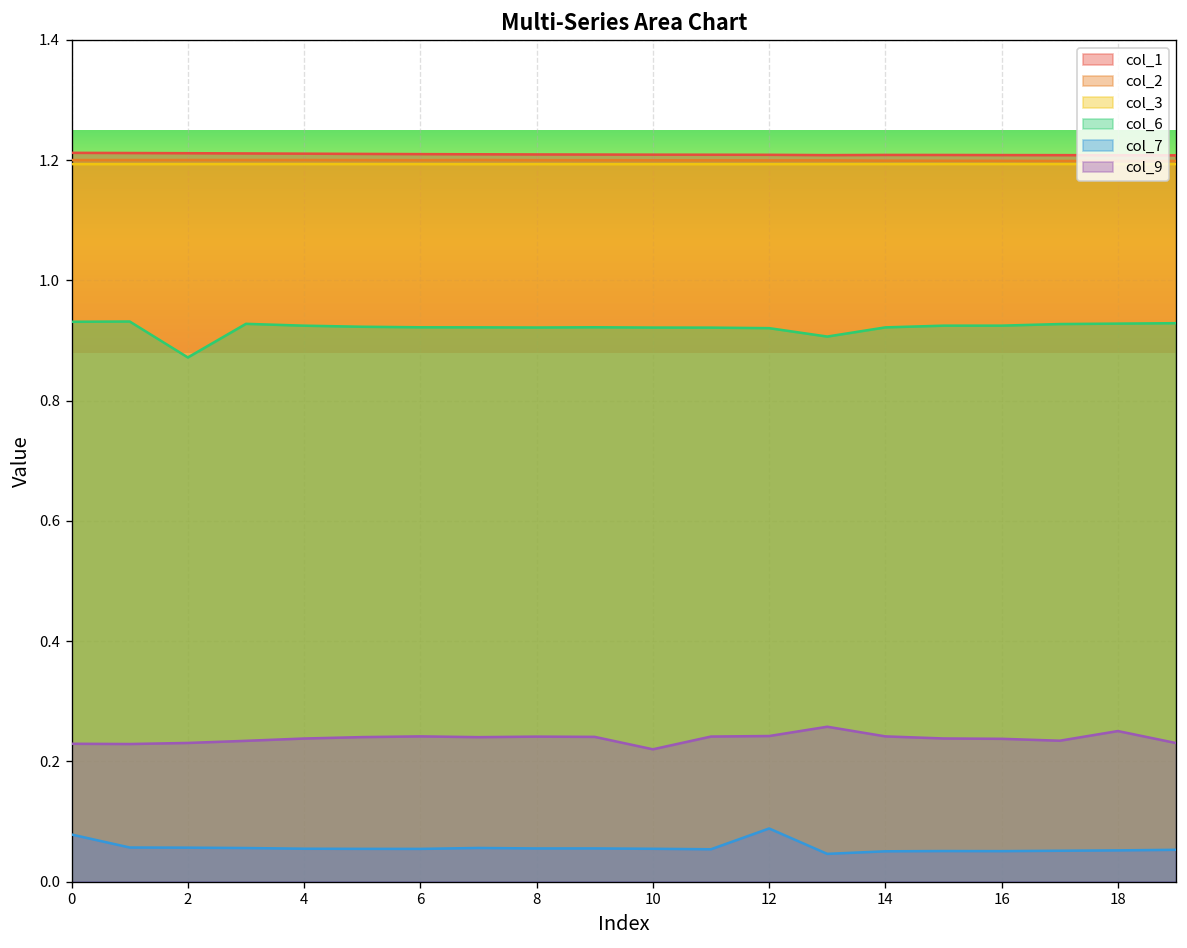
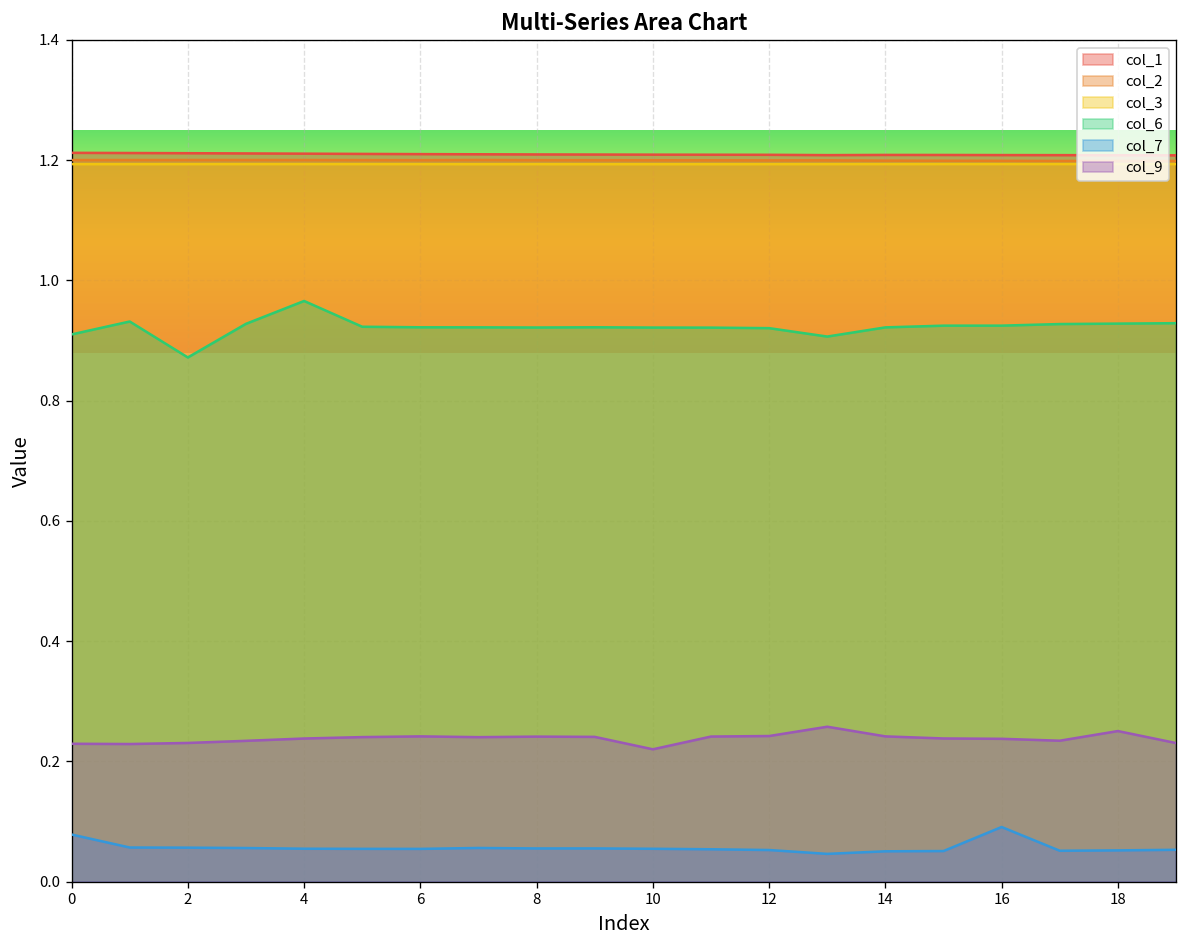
  {
    "col_6": {
-     "0": 0.93,
+     "0": 0.91,
      "2": 0.87,
-     "4": 0.92,
+     "4": 0.97,
      "6": 0.92,
      "8": 0.92,
      "10": 0.92,
      "12": 0.92,
      "14": 0.92,
      "16": 0.92,
      "18": 0.93
    },
    "col_7": {
      "0": 0.08,
      "2": 0.06,
      "4": 0.05,
      "6": 0.05,
      "8": 0.06,
      "10": 0.05,
-     "12": 0.09,
+     "12": 0.05,
      "14": 0.05,
-     "16": 0.05,
+     "16": 0.09,
      "18": 0.05
    },
    "col_9": {
      "0": 0.23,
      "2": 0.23,
      "4": 0.24,
      "6": 0.24,
      "8": 0.24,
      "10": 0.22,
      "12": 0.24,
      "14": 0.24,
      "16": 0.24,
      "18": 0.25
    }
  }
